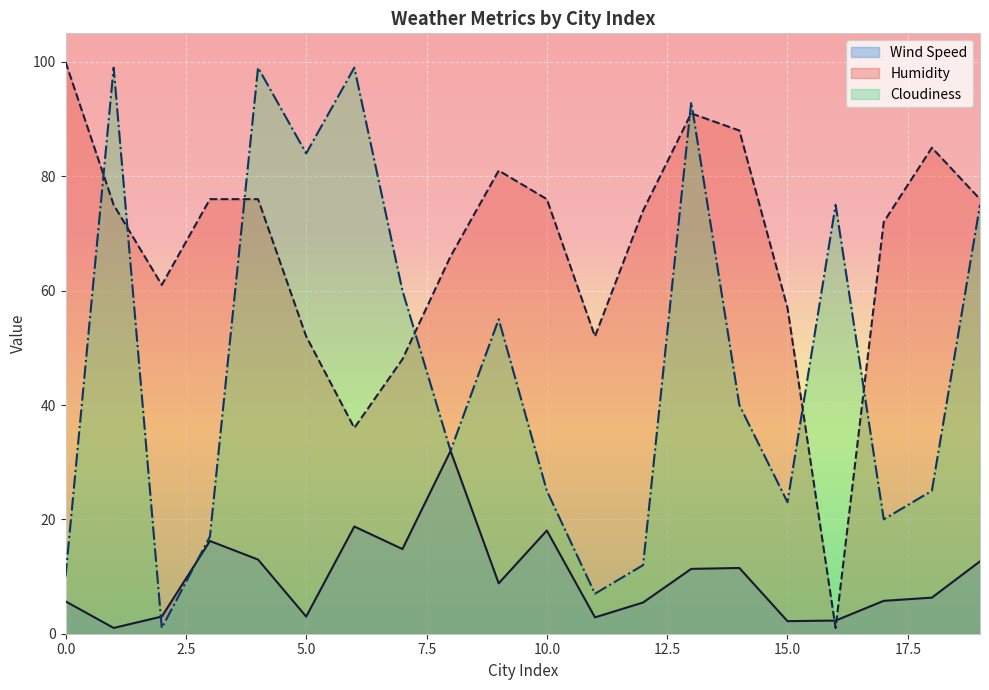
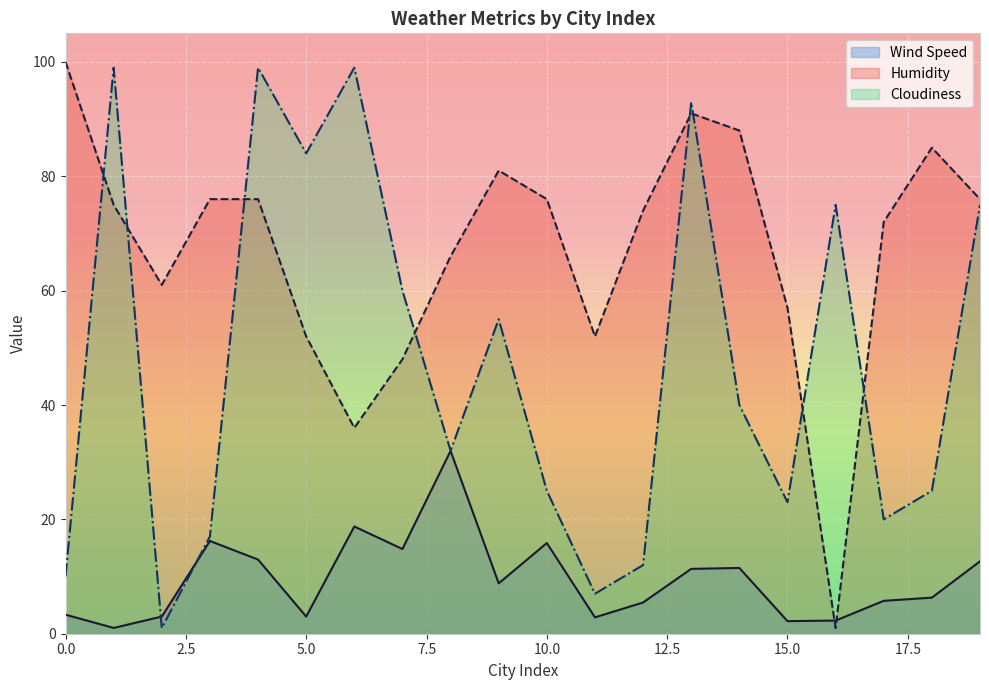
  {
    "Wind Speed": {
-     "0.0": 6,
+     "0.0": 3,
      "5.0": 3,
-     "10.0": 18,
+     "10.0": 16,
      "15.0": 2
    },
    "Humidity": {
      "0.0": 100,
      "5.0": 52,
      "10.0": 76,
      "15.0": 57
    },
    "Cloudiness": {
      "0.0": 10,
      "5.0": 84,
      "10.0": 25,
      "15.0": 23
    }
  }
